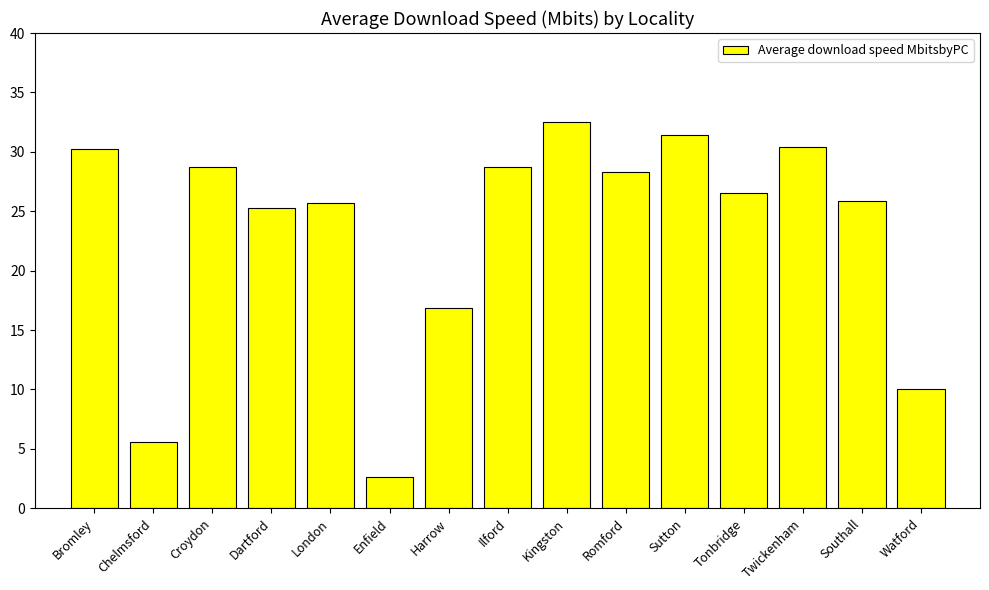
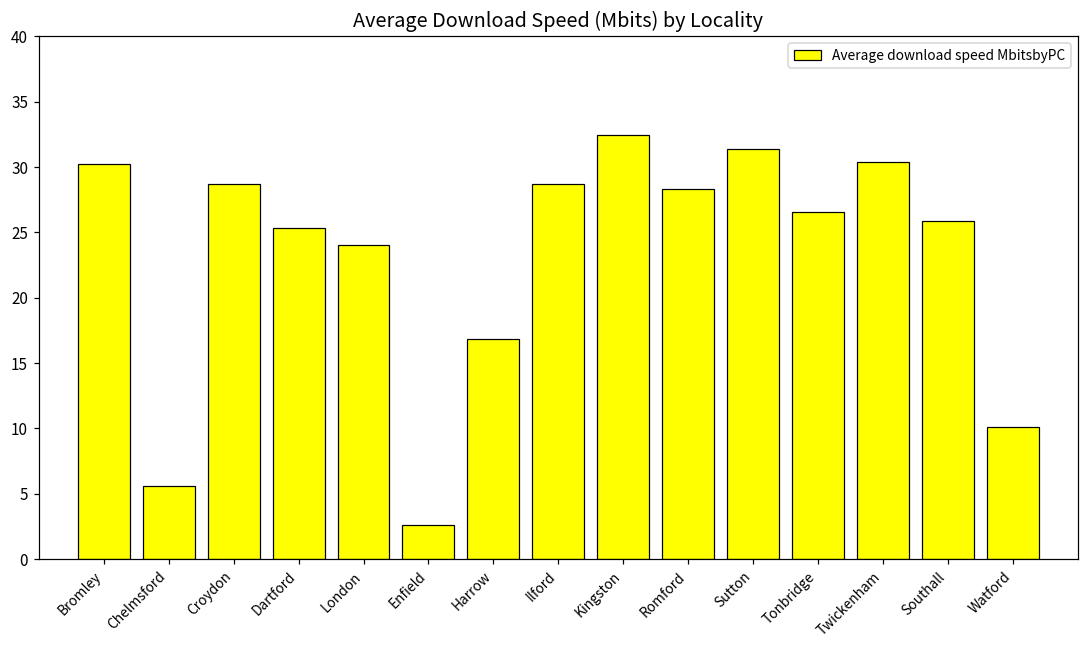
  {
    "Bromley": 30.2,
    "Chelmsford": 5.6,
    "Croydon": 28.7,
    "Dartford": 25.3,
-   "London": 25.7,
+   "London": 24.1,
    "Enfield": 2.6,
    "Harrow": 16.8,
    "Ilford": 28.7,
    "Kingston": 32.5,
    "Romford": 28.3,
    "Sutton": 31.4,
    "Tonbridge": 26.6,
    "Twickenham": 30.4,
    "Southall": 25.9,
    "Watford": 10.1
  }
